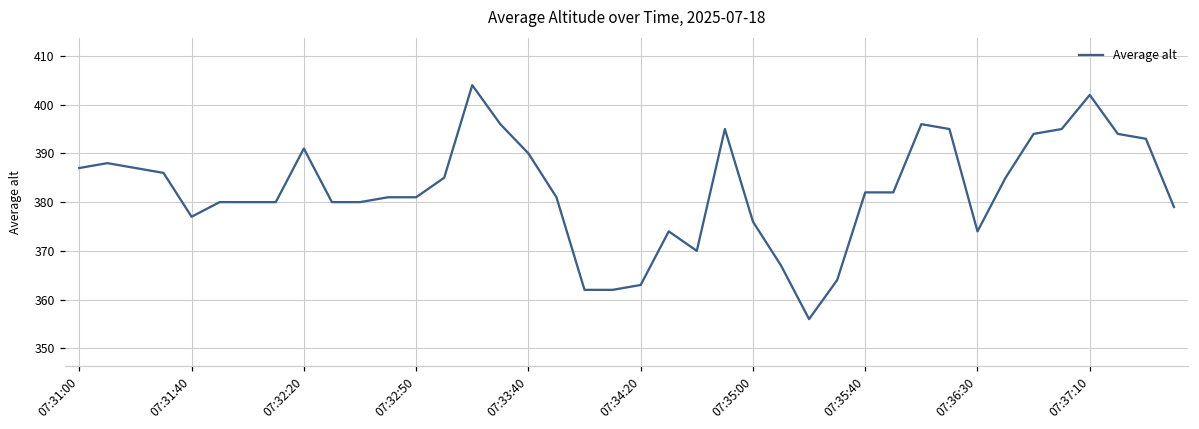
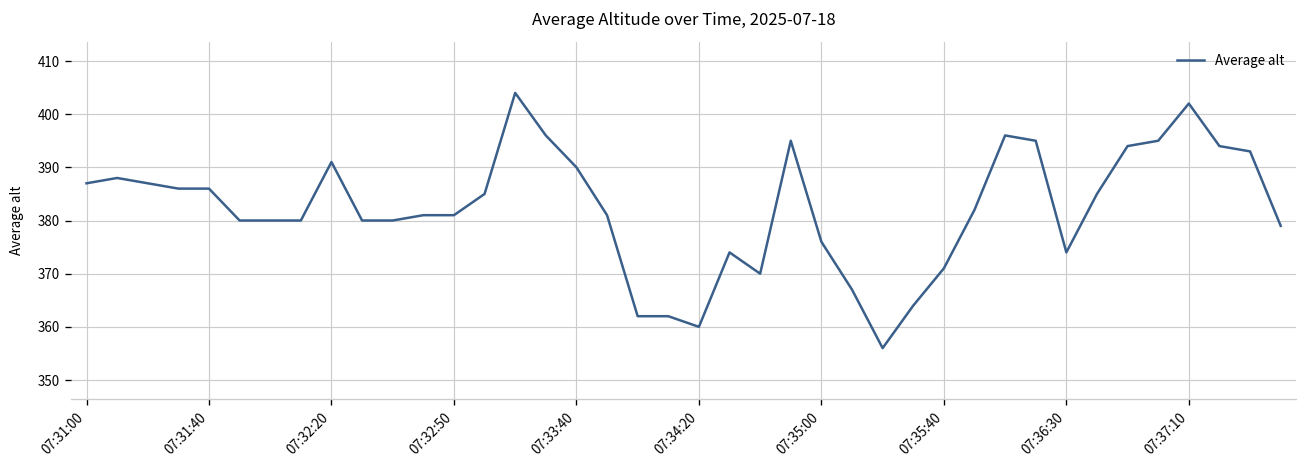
  {
    "07:31:00": 387,
-   "07:31:40": 377,
+   "07:31:40": 386,
    "07:32:20": 391,
    "07:33:40": 390,
-   "07:34:20": 363,
+   "07:34:20": 360,
    "07:35:00": 376,
-   "07:35:40": 382,
+   "07:35:40": 371,
    "07:36:30": 374,
    "07:37:10": 402
  }
